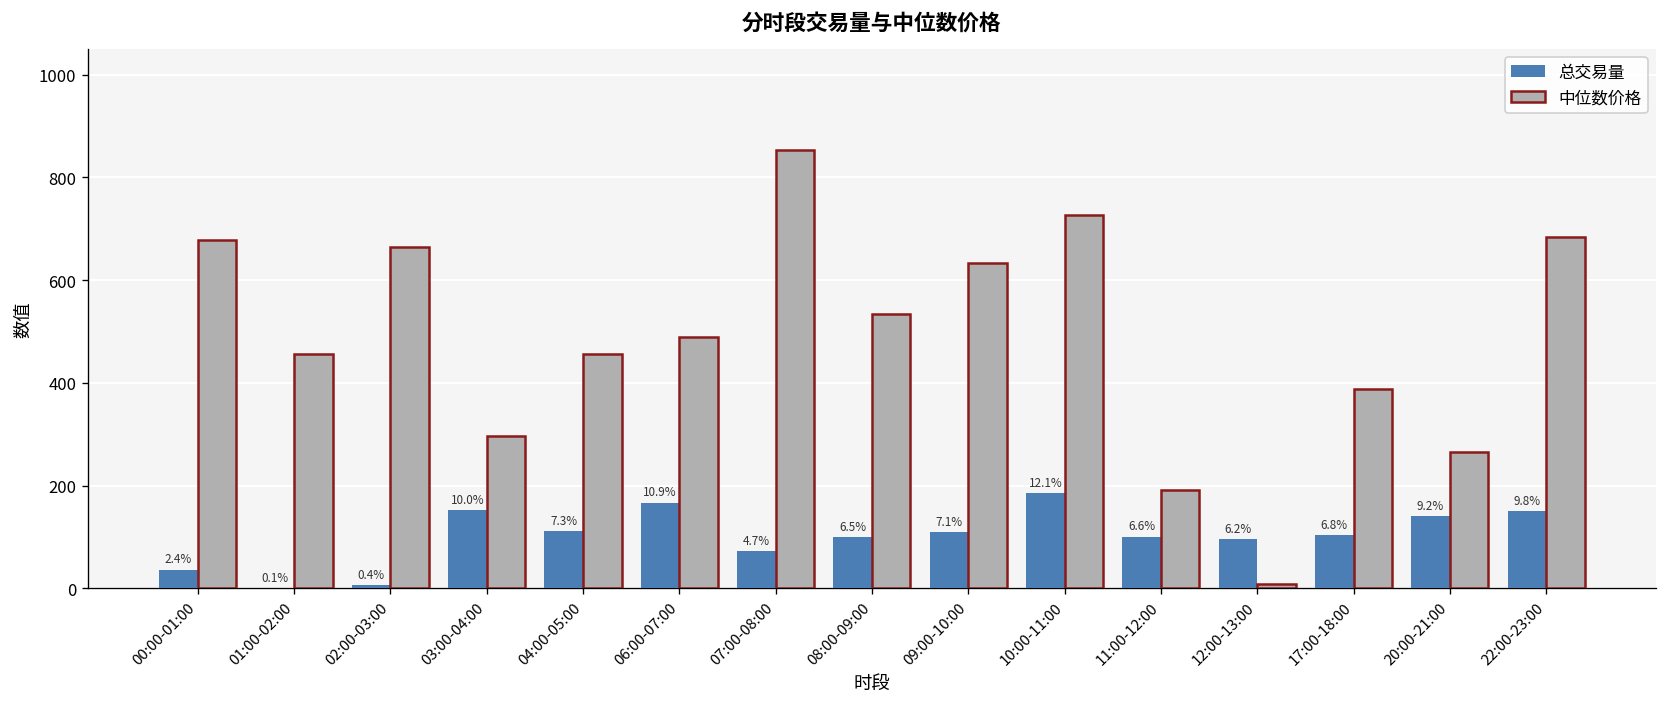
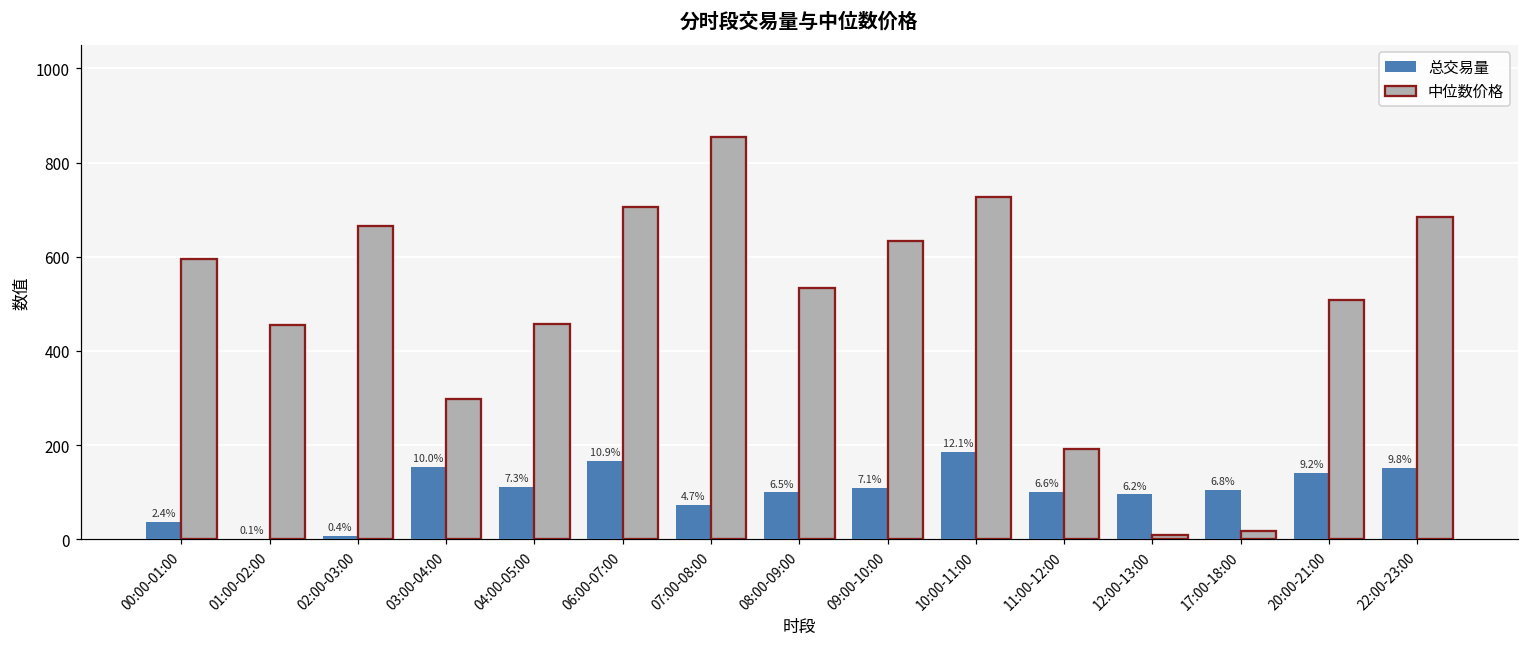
  {
    "中位数价格": {
-     "00:00-01:00": 680,
+     "00:00-01:00": 600,
      "01:00-02:00": 460,
      "02:00-03:00": 660,
      "03:00-04:00": 300,
      "04:00-05:00": 460,
-     "06:00-07:00": 490,
+     "06:00-07:00": 710,
      "07:00-08:00": 850,
      "08:00-09:00": 530,
      "09:00-10:00": 630,
      "10:00-11:00": 730,
      "11:00-12:00": 190,
      "12:00-13:00": 10,
-     "17:00-18:00": 390,
-     "20:00-21:00": 270,
+     "17:00-18:00": 20,
+     "20:00-21:00": 510,
      "22:00-23:00": 680
    }
  }
